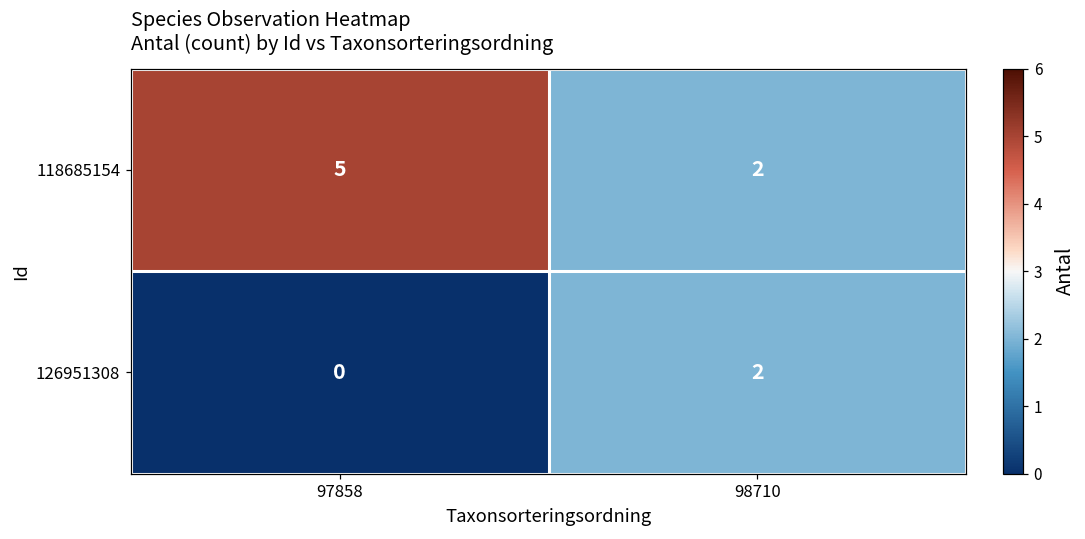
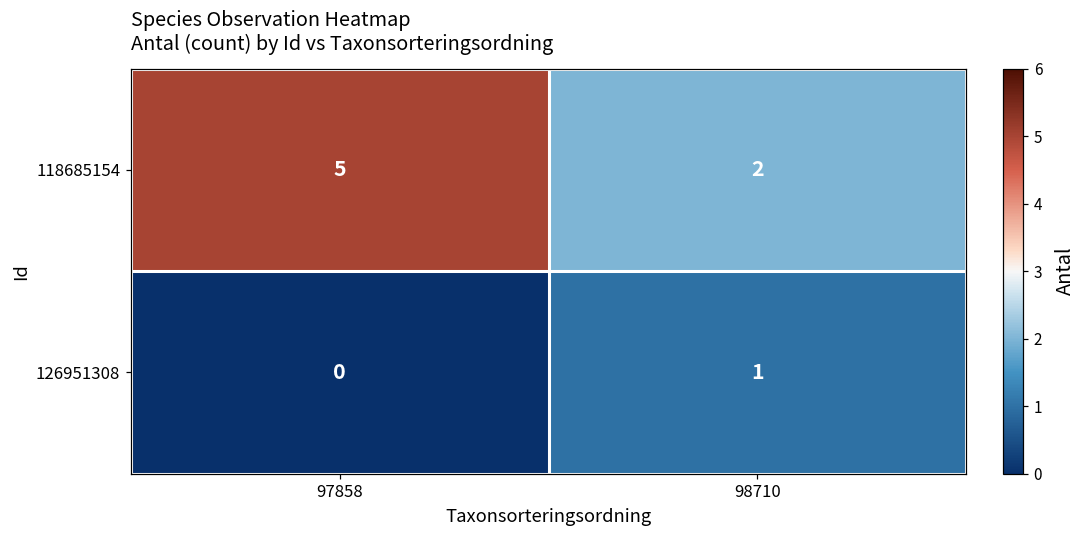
  {
    "118685154": {
      "97858": 5,
      "98710": 2
    },
    "126951308": {
      "97858": 0,
-     "98710": 2
+     "98710": 1
    }
  }
